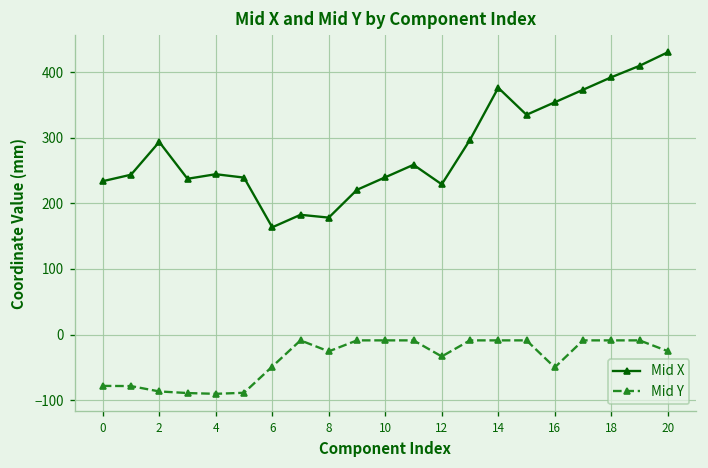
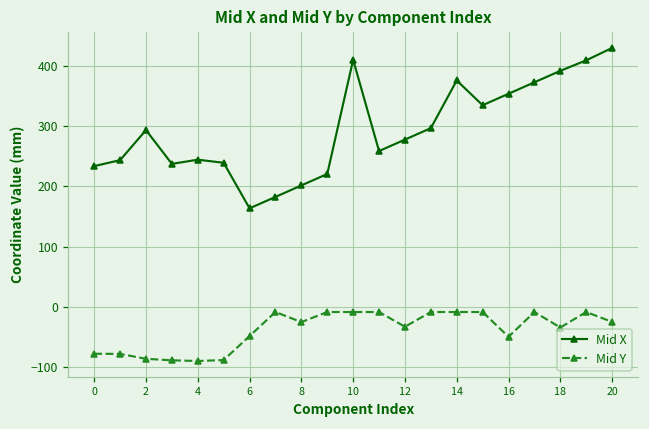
  {
    "Mid X": {
      "0": 230,
      "2": 290,
      "4": 240,
      "6": 160,
-     "8": 180,
-     "10": 240,
-     "12": 230,
+     "8": 200,
+     "10": 410,
+     "12": 280,
      "14": 380,
      "16": 350,
      "18": 390,
      "20": 430
    },
    "Mid Y": {
      "0": -80,
      "2": -90,
      "4": -90,
      "6": -50,
      "8": -30,
      "10": -10,
      "12": -30,
      "14": -10,
      "16": -50,
-     "18": -10,
+     "18": -30,
      "20": -30
    }
  }
